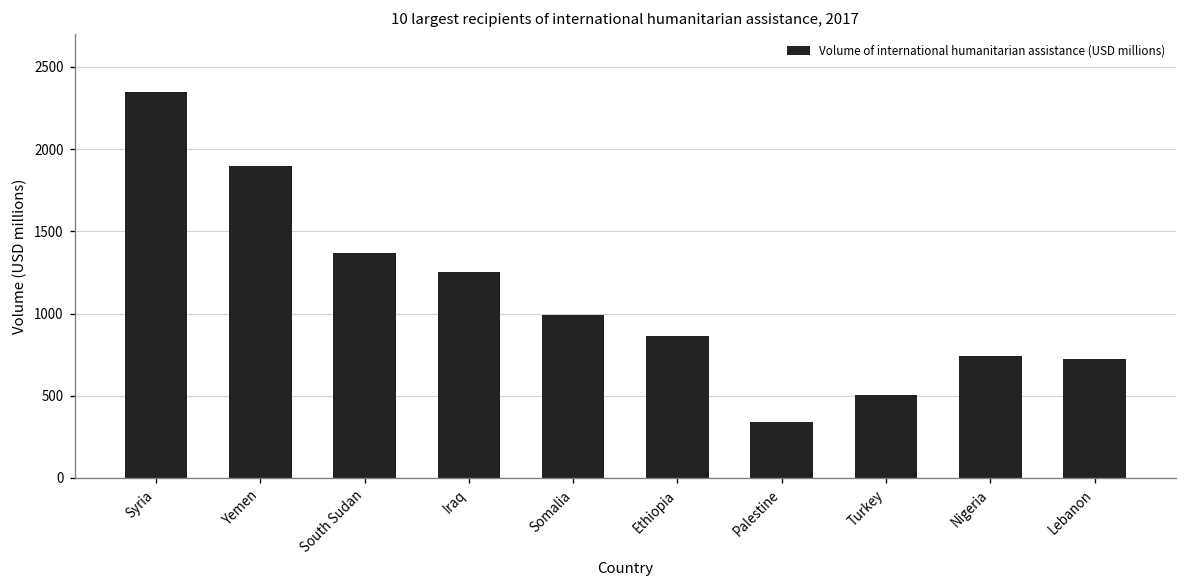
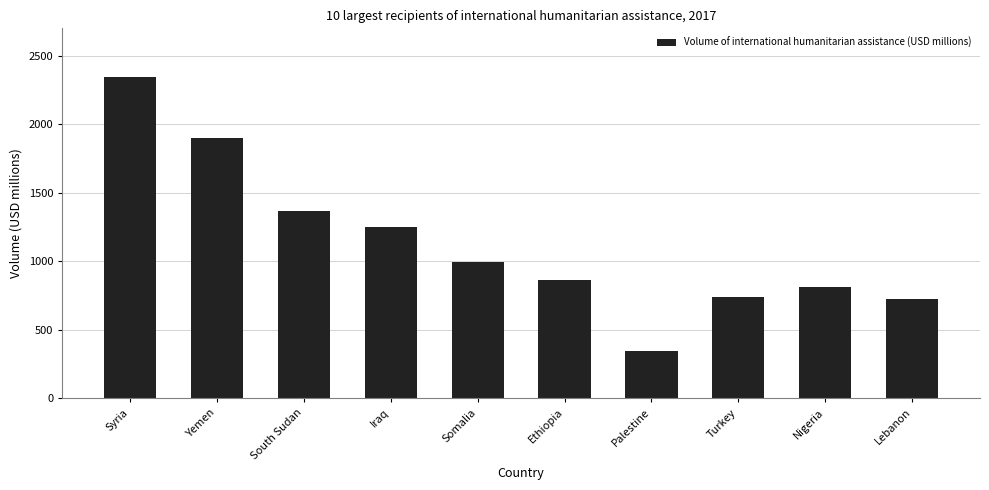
  {
    "Syria": 2350,
    "Yemen": 1900,
    "South Sudan": 1370,
    "Iraq": 1250,
    "Somalia": 990,
    "Ethiopia": 860,
    "Palestine": 340,
-   "Turkey": 510,
-   "Nigeria": 740,
+   "Turkey": 740,
+   "Nigeria": 810,
    "Lebanon": 720
  }
